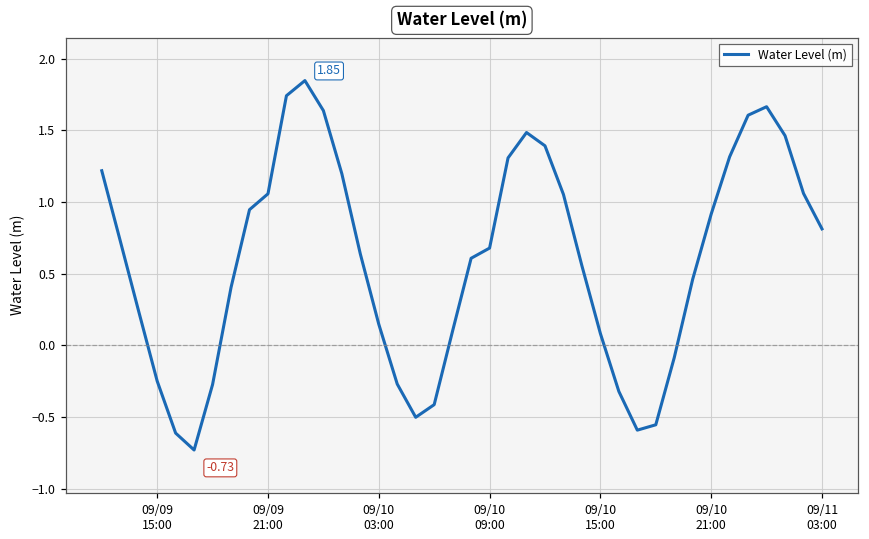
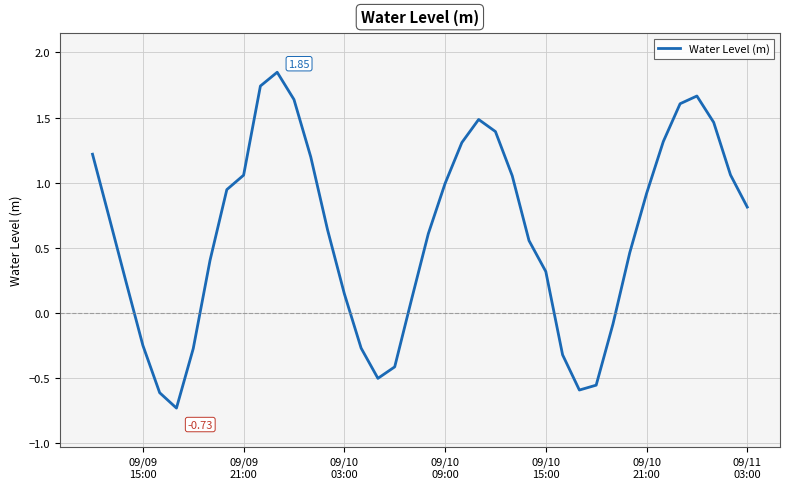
  {
    "09/09 15:00": -0.25,
    "09/09 21:00": 1.06,
    "09/10 03:00": 0.15,
-   "09/10 09:00": 0.68,
-   "09/10 15:00": 0.08,
+   "09/10 09:00": 0.99,
+   "09/10 15:00": 0.32,
    "09/10 21:00": 0.92,
    "09/11 03:00": 0.81
  }
